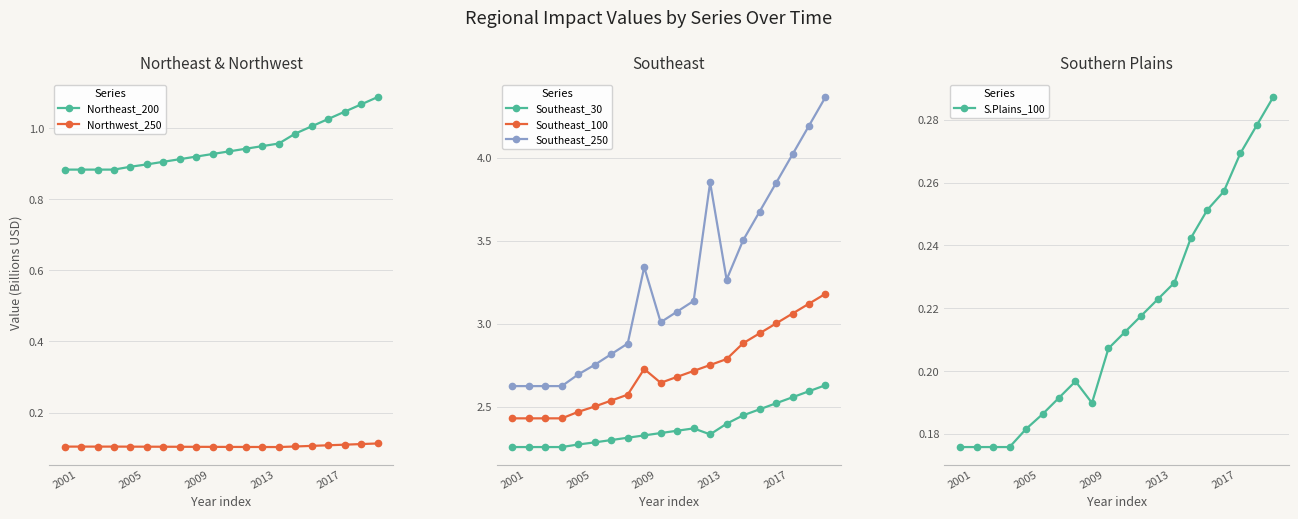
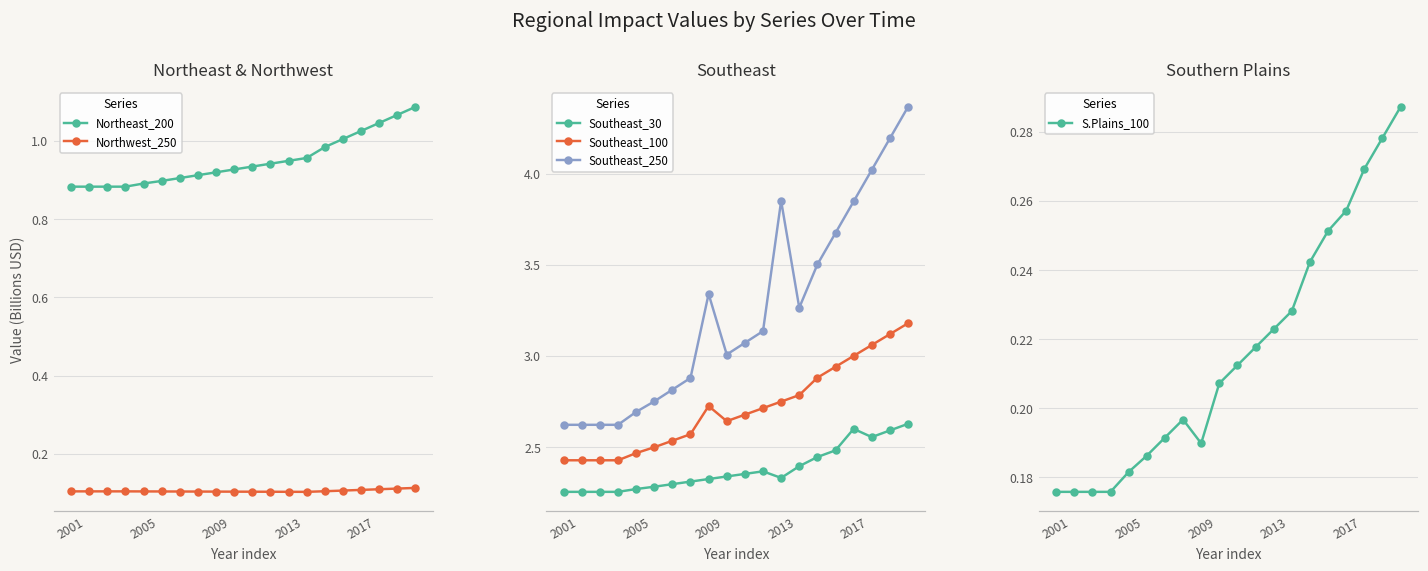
  {
    "Northeast & Northwest": {
      "Northeast_200": {
        "2001": 0.88,
        "2005": 0.89,
        "2009": 0.92,
        "2013": 0.95,
        "2017": 1.03
      },
      "Northwest_250": {
        "2001": 0.10,
        "2005": 0.10,
        "2009": 0.10,
        "2013": 0.10,
        "2017": 0.11
      }
    },
    "Southeast": {
      "Southeast_30": {
        "2001": 2.26,
        "2005": 2.27,
        "2009": 2.33,
        "2013": 2.33,
-       "2017": 2.52
+       "2017": 2.60
      },
      "Southeast_100": {
        "2001": 2.43,
        "2005": 2.47,
        "2009": 2.73,
        "2013": 2.75,
        "2017": 3.00
      },
      "Southeast_250": {
        "2001": 2.62,
        "2005": 2.69,
        "2009": 3.34,
        "2013": 3.85,
        "2017": 3.85
      }
    },
    "Southern Plains": {
      "2001": 0.176,
      "2005": 0.182,
      "2009": 0.190,
      "2013": 0.223,
      "2017": 0.257
    }
  }
